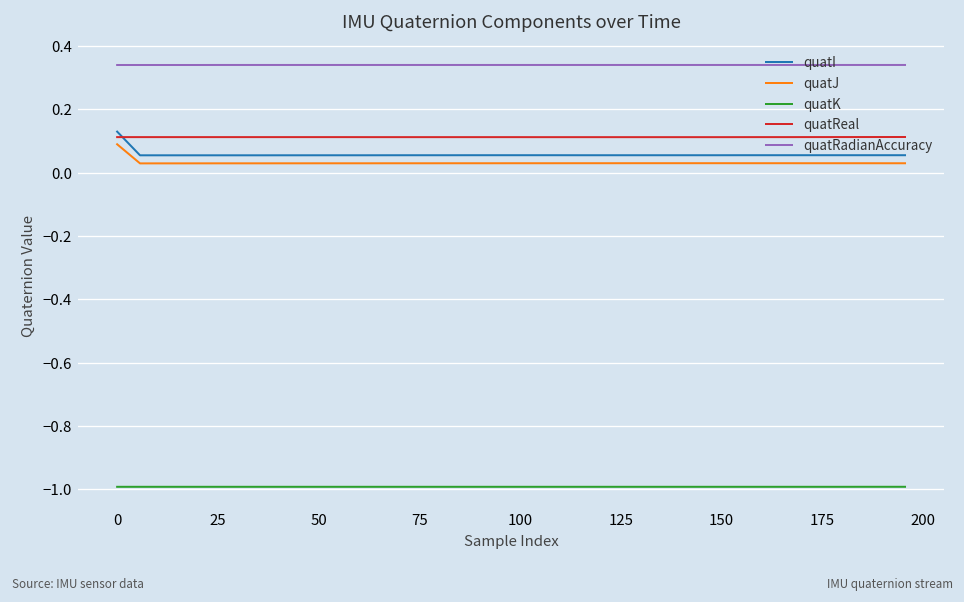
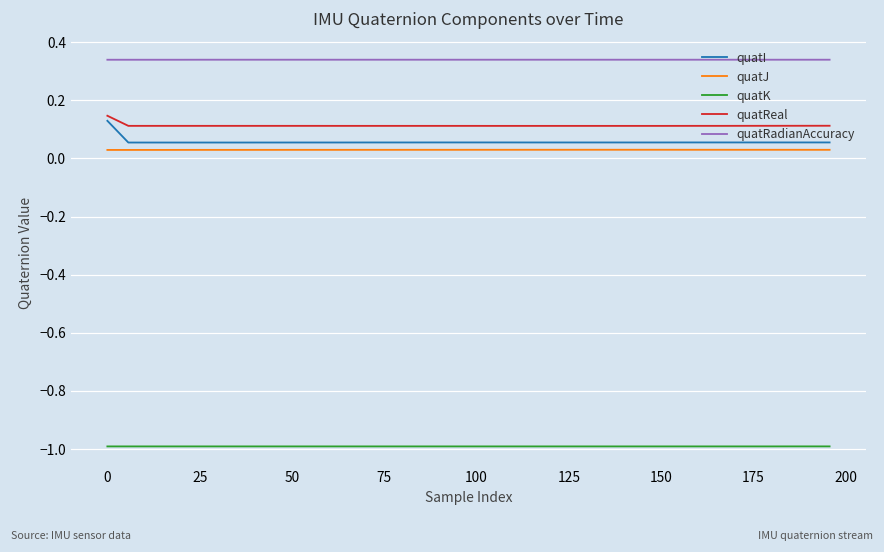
  {
    "quatI": {
      "0": 0.13
    },
    "quatJ": {
-     "0": 0.09
+     "0": 0.03
    },
    "quatK": {
      "0": -0.99
    },
    "quatReal": {
-     "0": 0.11
+     "0": 0.15
    },
    "quatRadianAccuracy": {
      "0": 0.34
    }
  }
